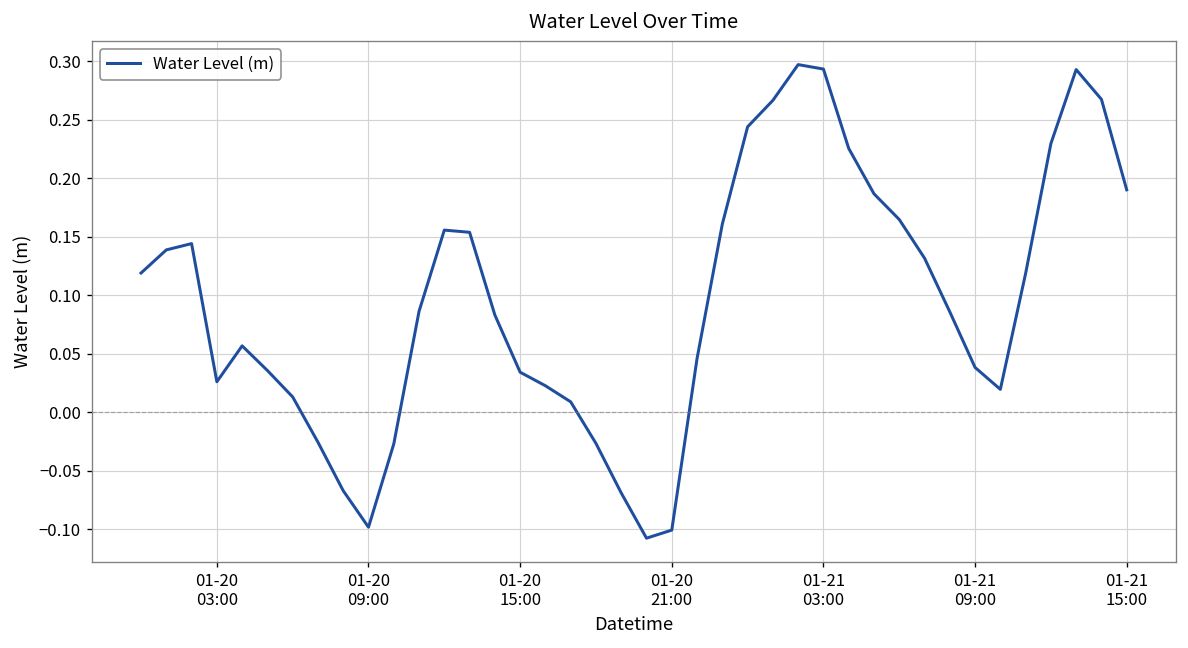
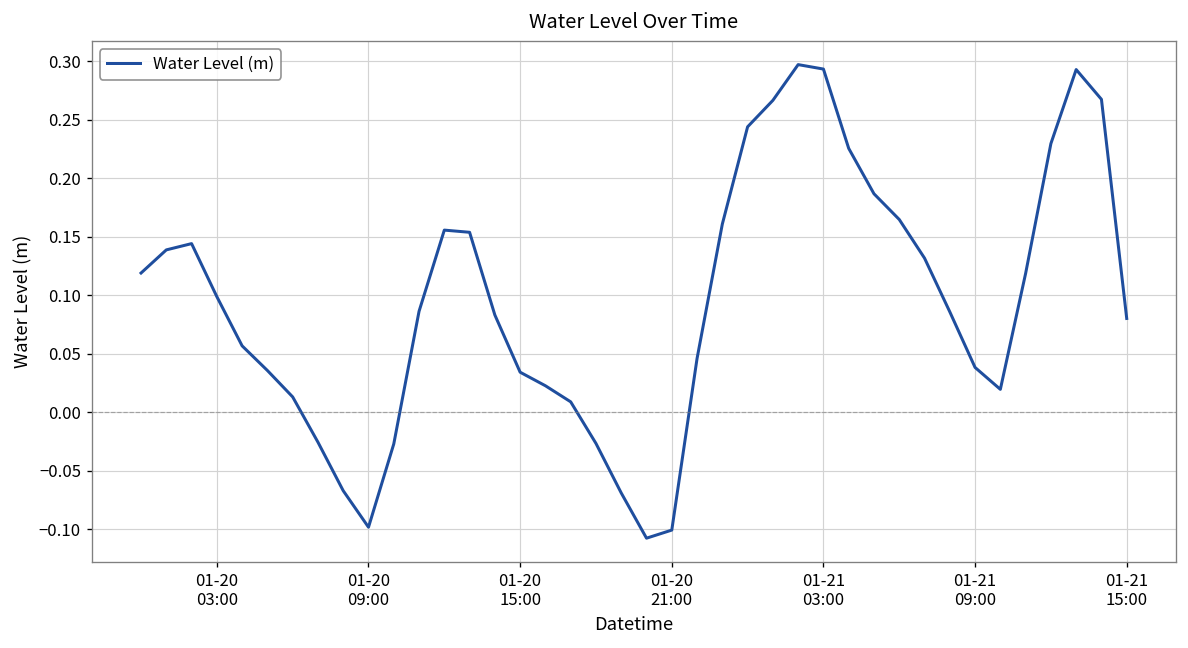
  {
-   "01-20 03:00": 0.03,
+   "01-20 03:00": 0.10,
    "01-20 09:00": -0.10,
    "01-20 15:00": 0.03,
    "01-20 21:00": -0.10,
    "01-21 03:00": 0.29,
    "01-21 09:00": 0.04,
-   "01-21 15:00": 0.19
+   "01-21 15:00": 0.08
  }
